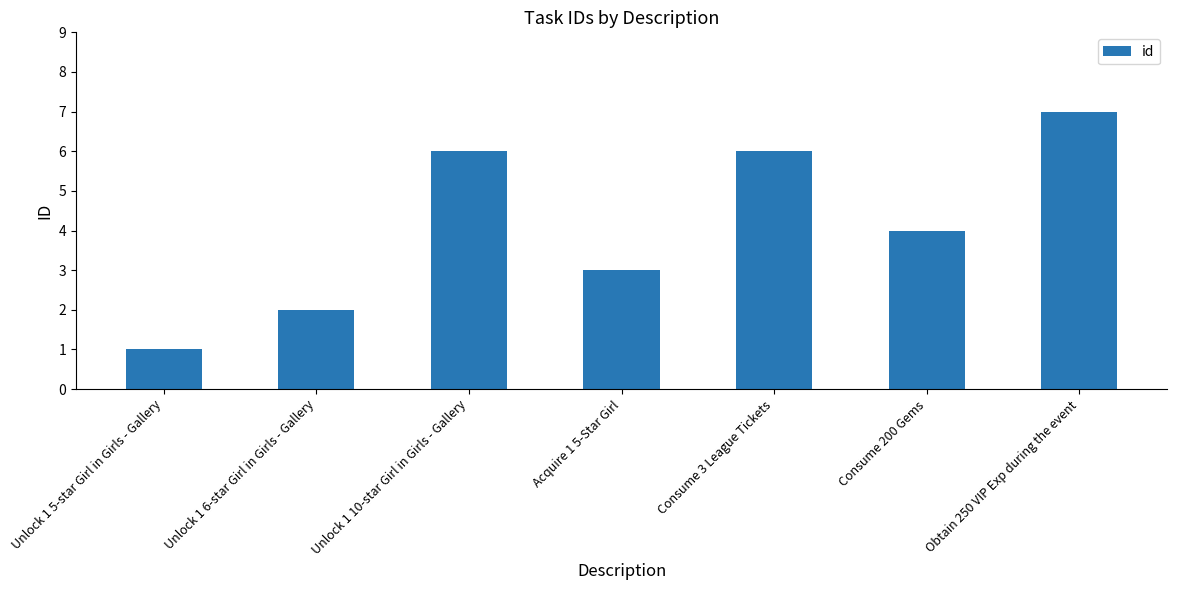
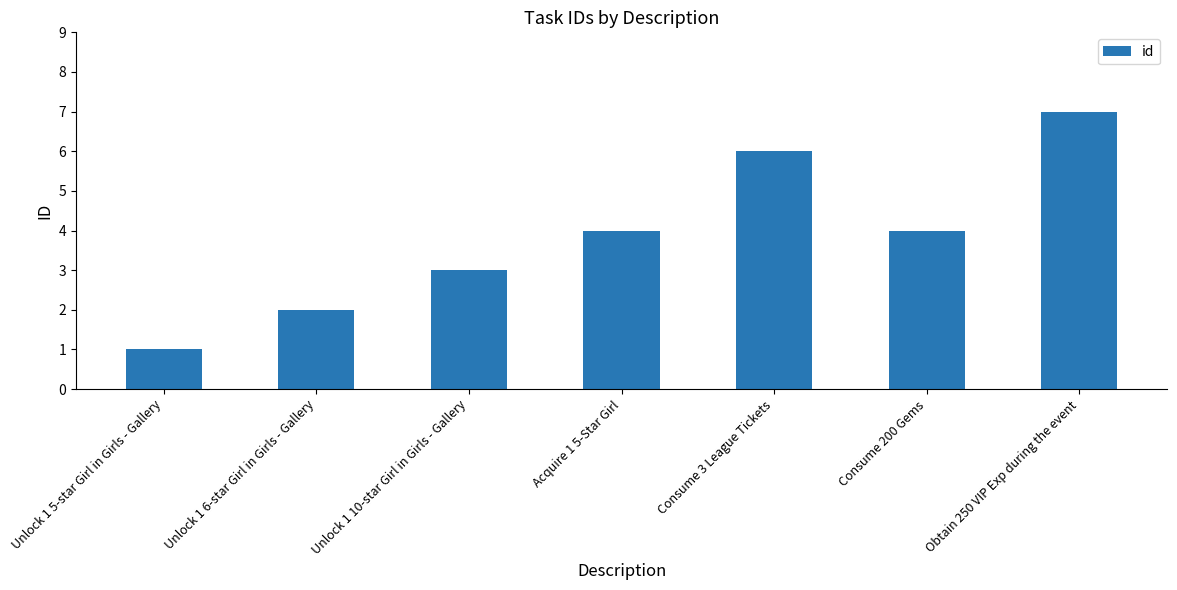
  {
    "Unlock 1 5-star Girl in Girls - Gallery": 1,
    "Unlock 1 6-star Girl in Girls - Gallery": 2,
-   "Unlock 1 10-star Girl in Girls - Gallery": 6,
-   "Acquire 1 5-Star Girl": 3,
+   "Unlock 1 10-star Girl in Girls - Gallery": 3,
+   "Acquire 1 5-Star Girl": 4,
    "Consume 3 League Tickets": 6,
    "Consume 200 Gems": 4,
    "Obtain 250 VIP Exp during the event": 7
  }
